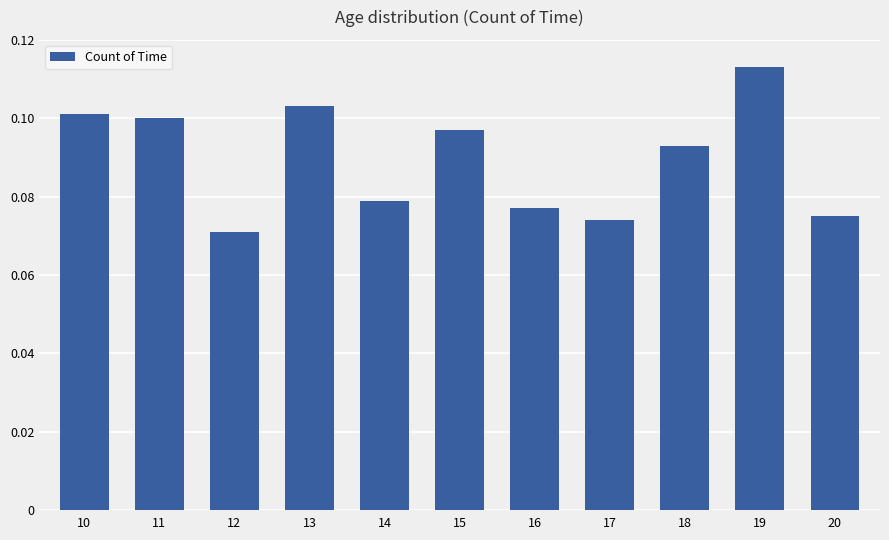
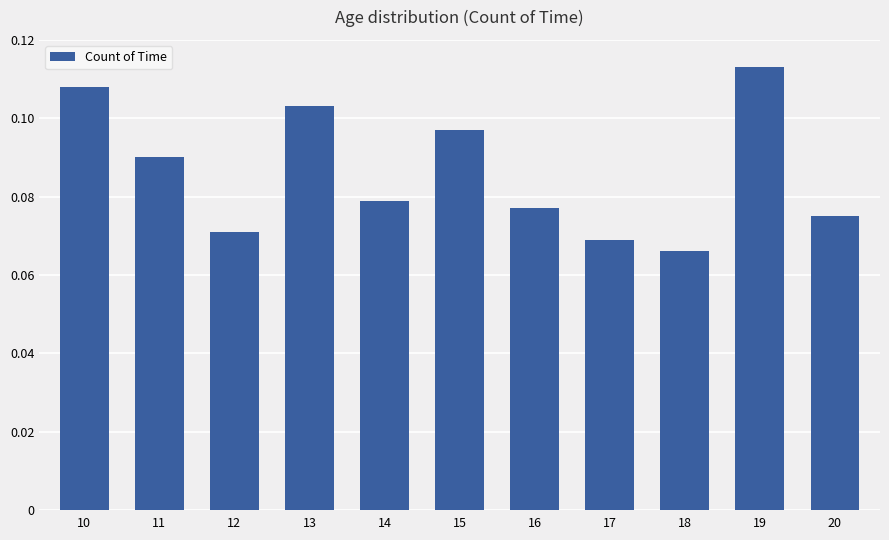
  {
-   "10": 0.101,
-   "11": 0.10,
+   "10": 0.108,
+   "11": 0.09,
    "12": 0.071,
    "13": 0.103,
    "14": 0.079,
    "15": 0.097,
    "16": 0.077,
-   "17": 0.074,
-   "18": 0.093,
+   "17": 0.069,
+   "18": 0.066,
    "19": 0.113,
    "20": 0.075
  }
